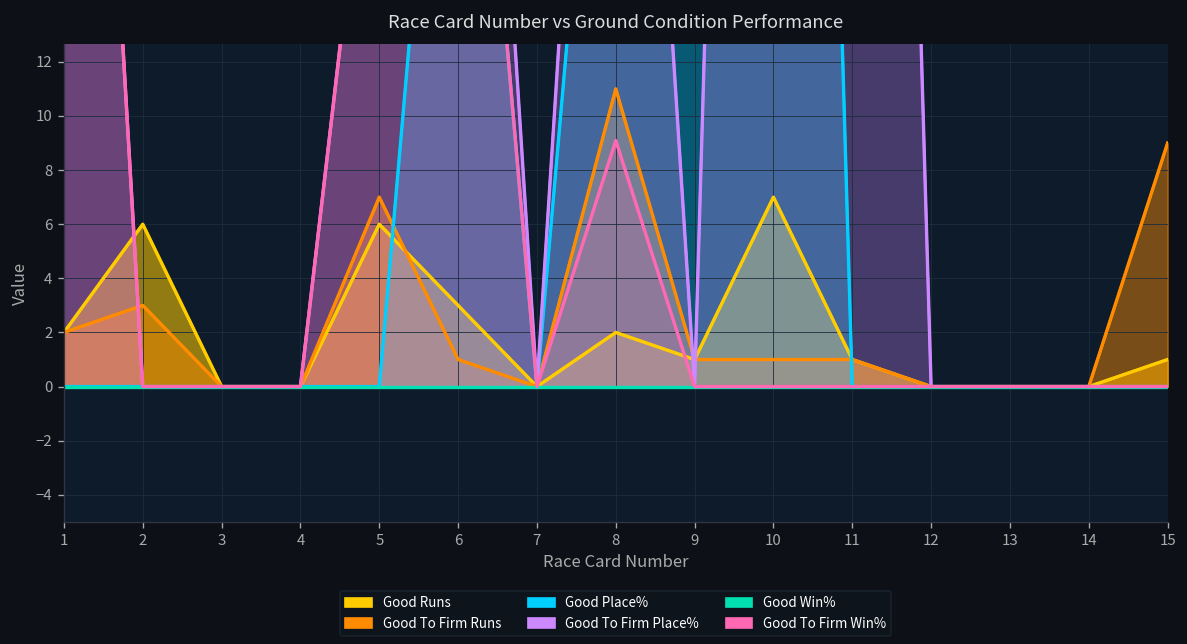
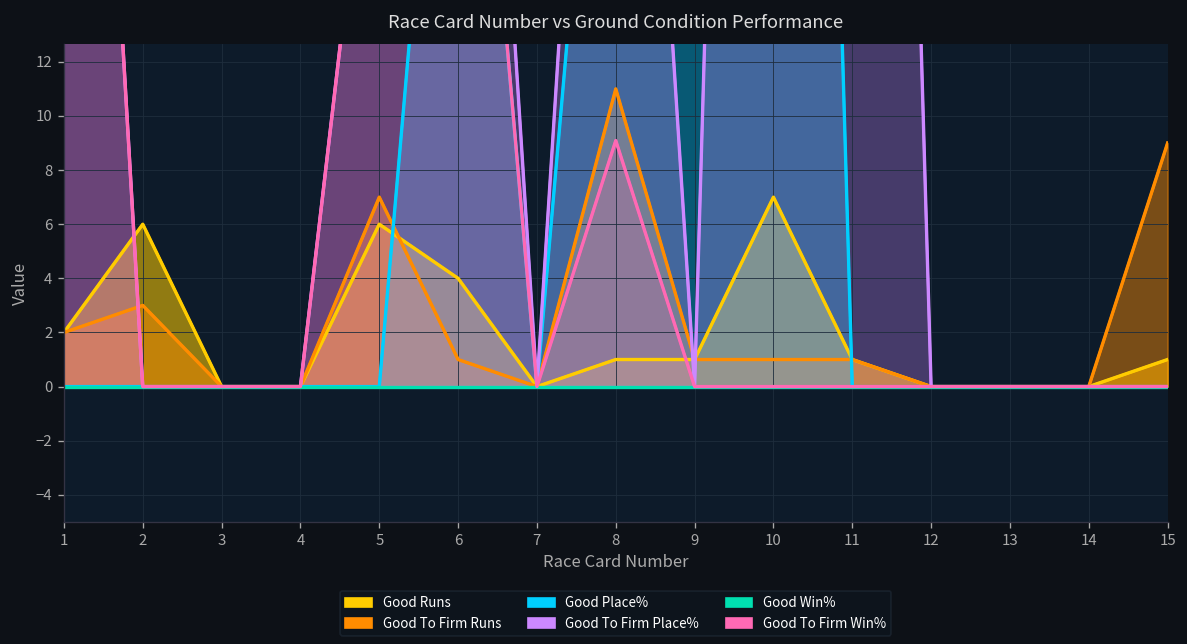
  {
    "Good Runs": {
      "2": 6,
      "5": 6,
-     "6": 3,
-     "8": 2,
+     "6": 4,
+     "8": 1,
      "10": 7,
      "15": 1
    },
    "Good To Firm Runs": {
      "2": 3,
      "5": 7,
      "6": 1,
      "8": 11,
      "10": 1,
      "15": 9
    },
    "Good Win%": {
      "6": 0,
      "8": 0
    },
    "Good To Firm Win%": {
      "8": 9
    }
  }
